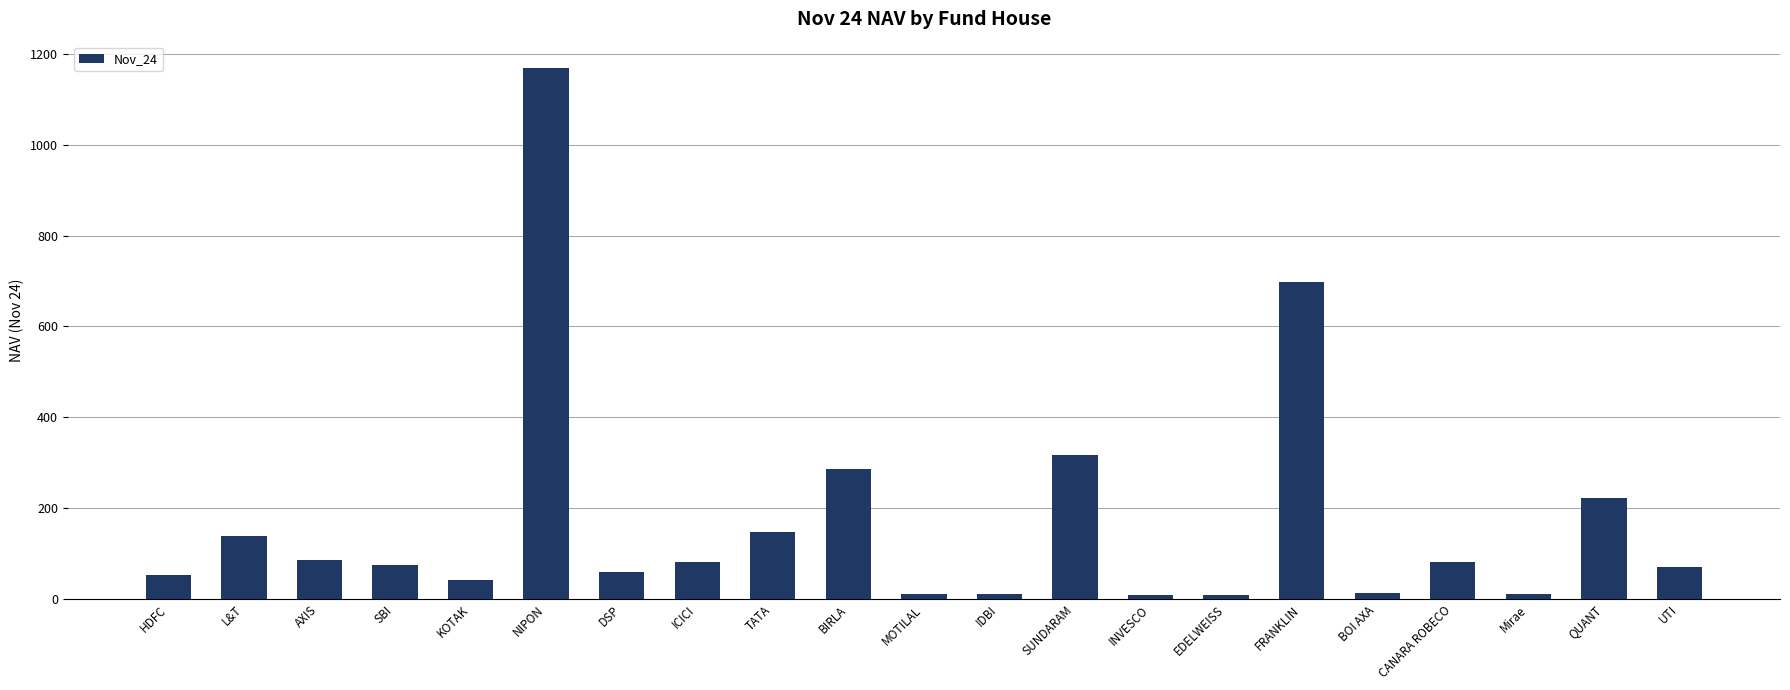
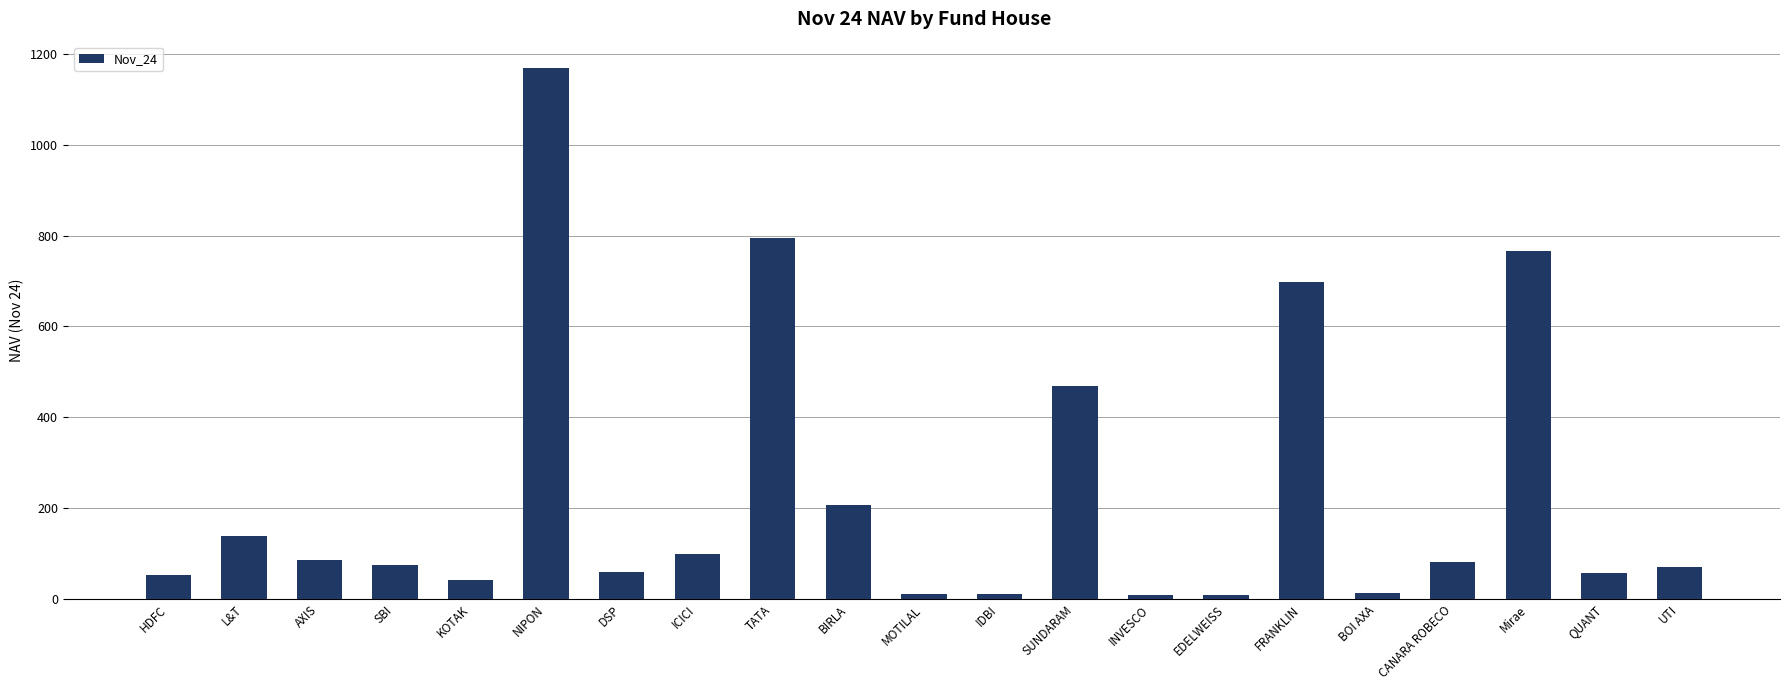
  {
    "HDFC": 50,
    "L&T": 140,
    "AXIS": 90,
    "SBI": 70,
    "KOTAK": 40,
    "NIPON": 1170,
    "DSP": 60,
-   "ICICI": 80,
-   "TATA": 150,
-   "BIRLA": 290,
+   "ICICI": 100,
+   "TATA": 800,
+   "BIRLA": 210,
    "MOTILAL": 10,
    "IDBI": 10,
-   "SUNDARAM": 320,
+   "SUNDARAM": 470,
    "INVESCO": 10,
    "EDELWEISS": 10,
    "FRANKLIN": 700,
    "BOI AXA": 10,
    "CANARA ROBECO": 80,
-   "Mirae": 10,
-   "QUANT": 220,
+   "Mirae": 770,
+   "QUANT": 60,
    "UTI": 70
  }
